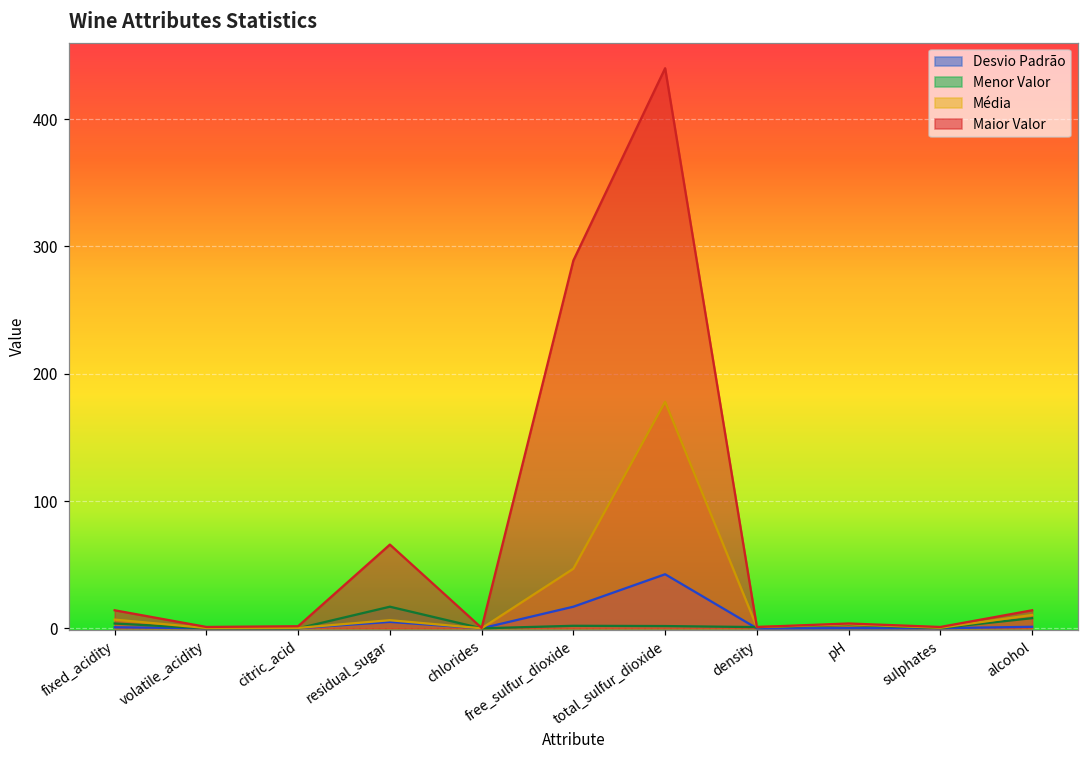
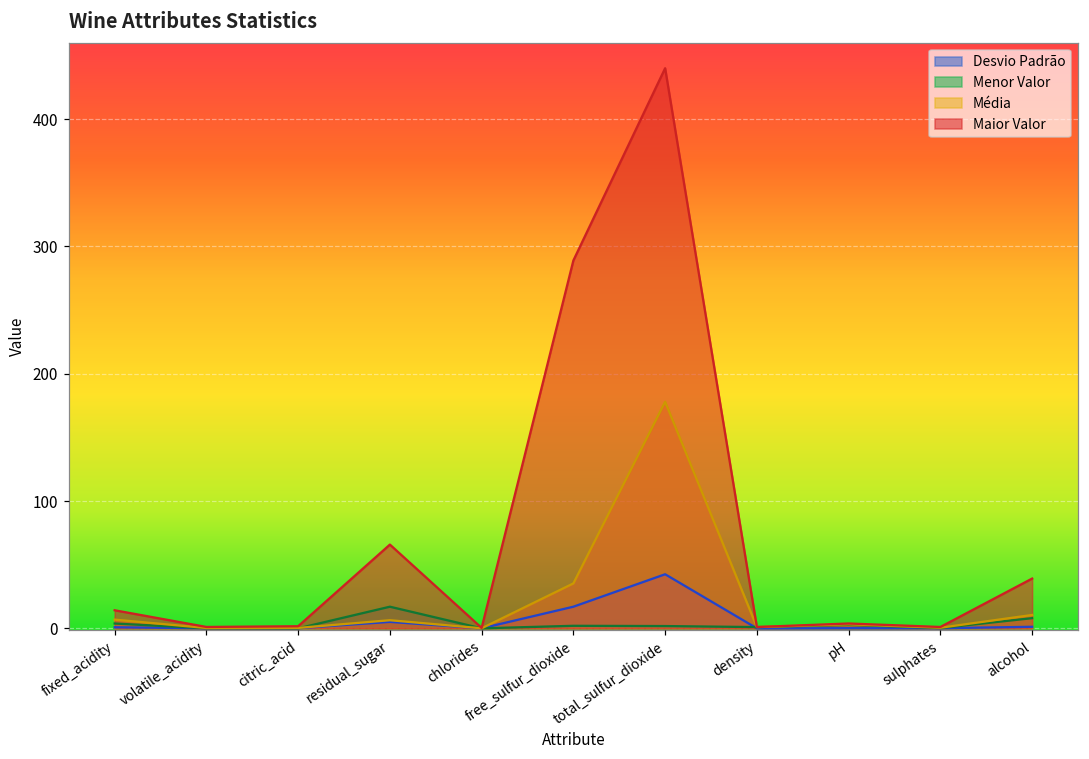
  {
    "Desvio Padrão": {
      "fixed_acidity": 1,
      "free_sulfur_dioxide": 17,
      "total_sulfur_dioxide": 42,
      "pH": 0,
      "alcohol": 1
    },
    "Menor Valor": {
      "fixed_acidity": 4,
      "residual_sugar": 17,
      "free_sulfur_dioxide": 2,
      "total_sulfur_dioxide": 2,
      "alcohol": 8
    },
    "Média": {
      "fixed_acidity": 7,
-     "free_sulfur_dioxide": 47,
+     "free_sulfur_dioxide": 35,
      "total_sulfur_dioxide": 178,
      "alcohol": 11
    },
    "Maior Valor": {
      "fixed_acidity": 14,
      "residual_sugar": 66,
      "free_sulfur_dioxide": 289,
      "total_sulfur_dioxide": 440,
-     "alcohol": 14
+     "alcohol": 39
    }
  }
